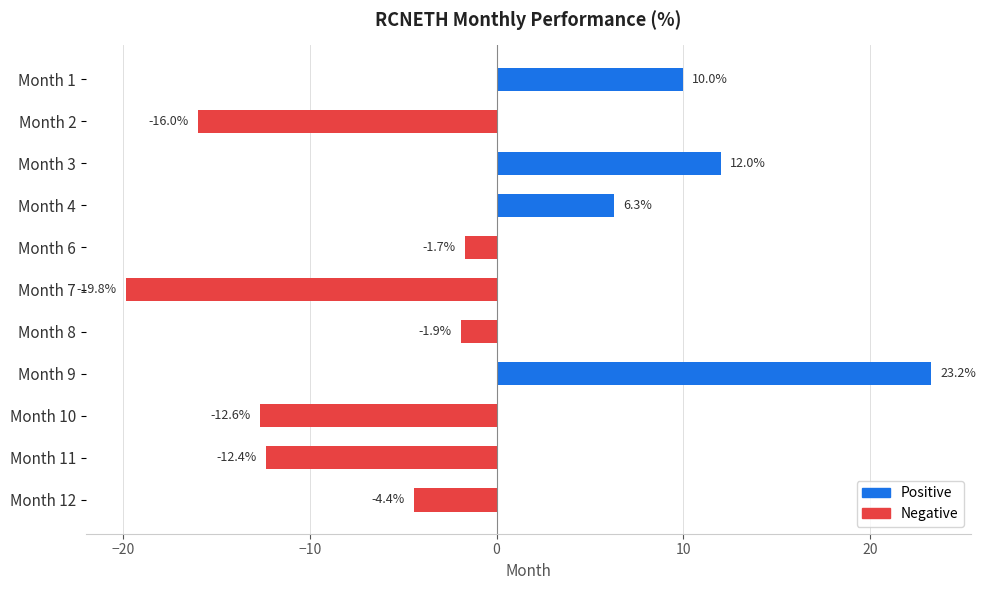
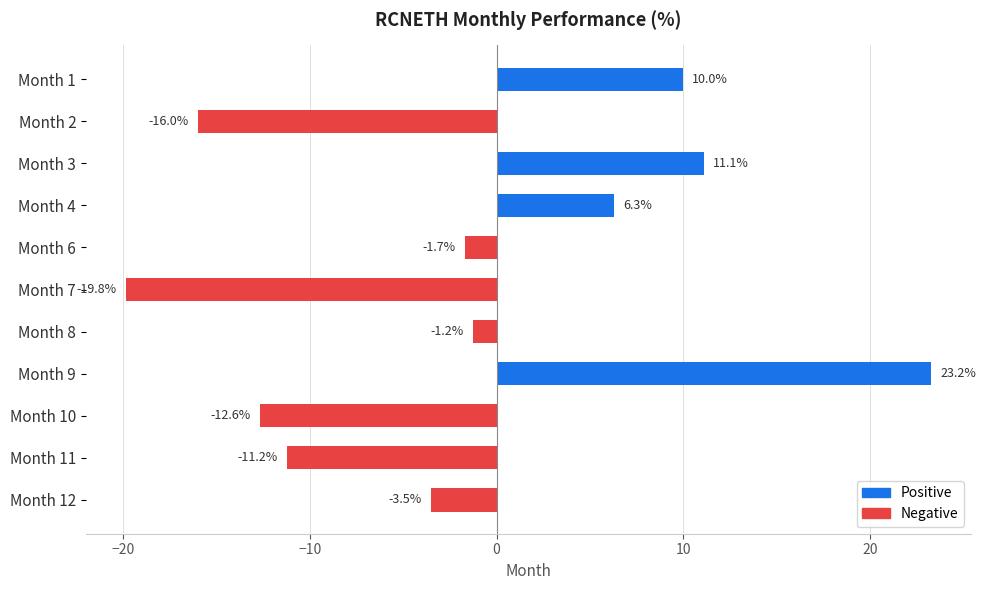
  {
    "Month 1": "10.0%",
    "Month 2": "-16.0%",
-   "Month 3": "12.0%",
+   "Month 3": "11.1%",
    "Month 4": "6.3%",
    "Month 6": "-1.7%",
    "Month 7": "-19.8%",
-   "Month 8": "-1.9%",
+   "Month 8": "-1.2%",
    "Month 9": "23.2%",
    "Month 10": "-12.6%",
-   "Month 11": "-12.4%",
-   "Month 12": "-4.4%"
+   "Month 11": "-11.2%",
+   "Month 12": "-3.5%"
  }
